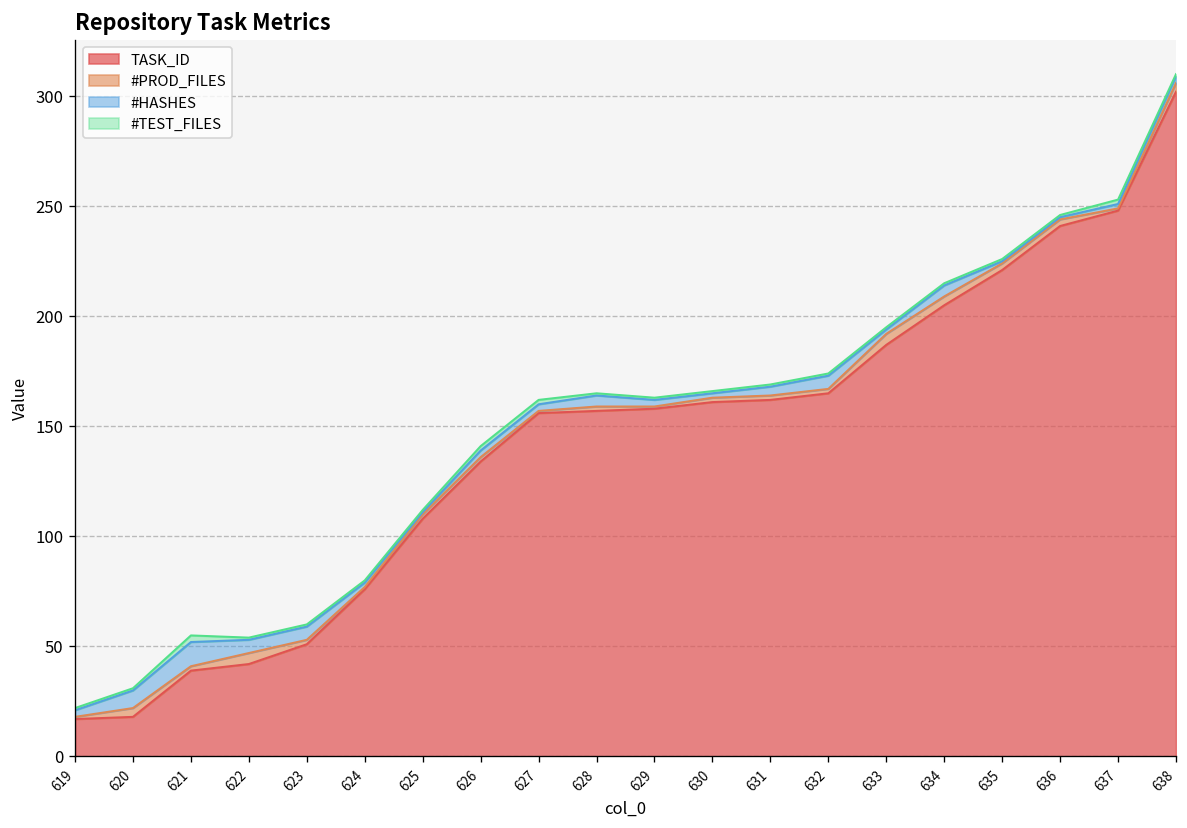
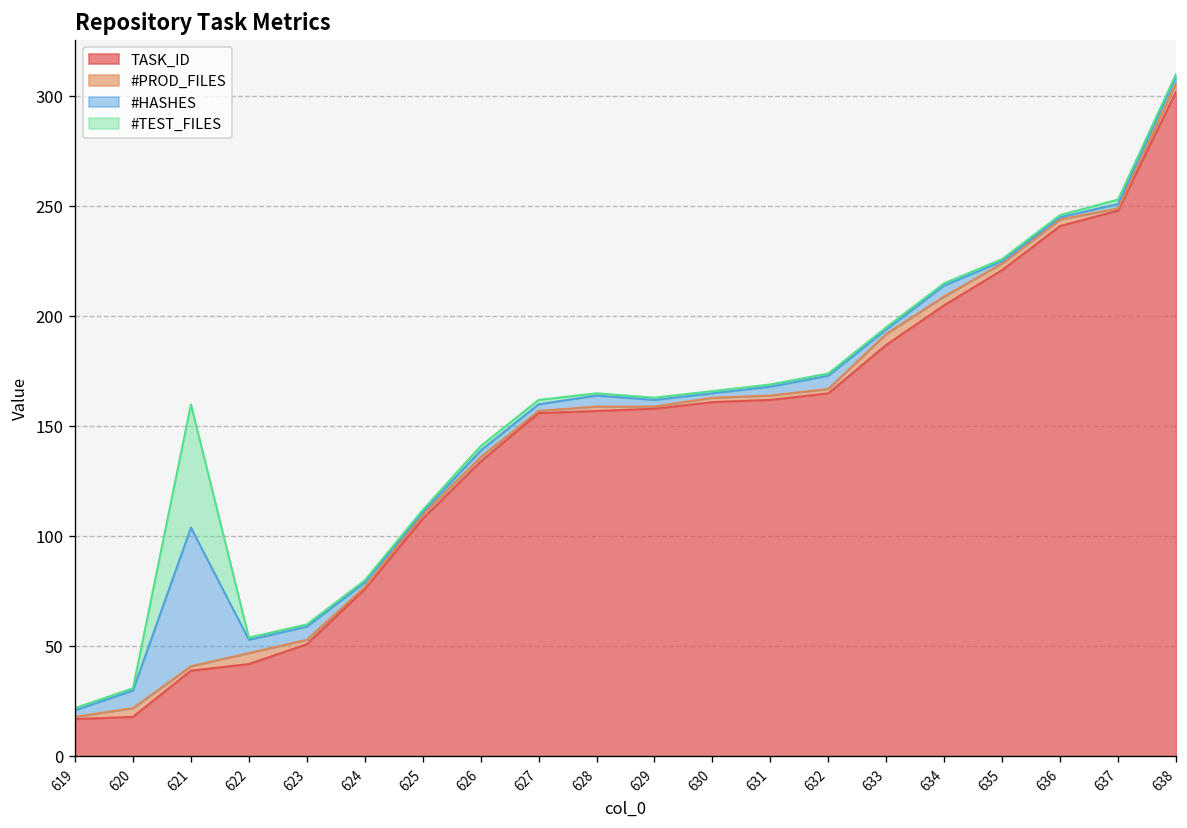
  {
    "#HASHES": {
-     "621": 11,
+     "621": 63,
      "626": 3,
      "627": 3,
      "637": 2
    },
    "#TEST_FILES": {
-     "621": 3,
+     "621": 56,
      "626": 2,
      "627": 2,
      "637": 2
    }
  }
